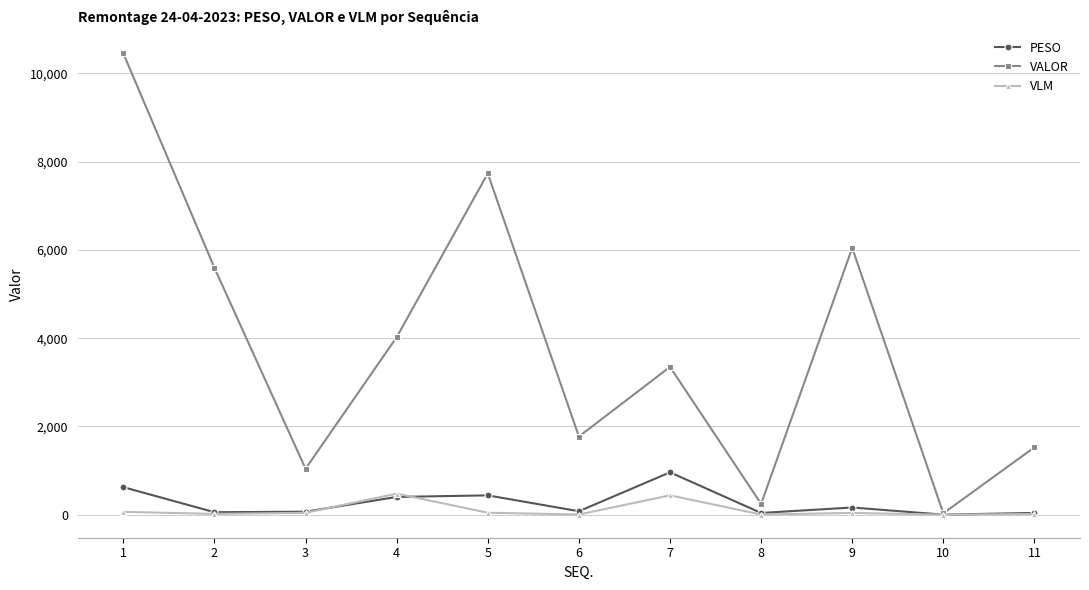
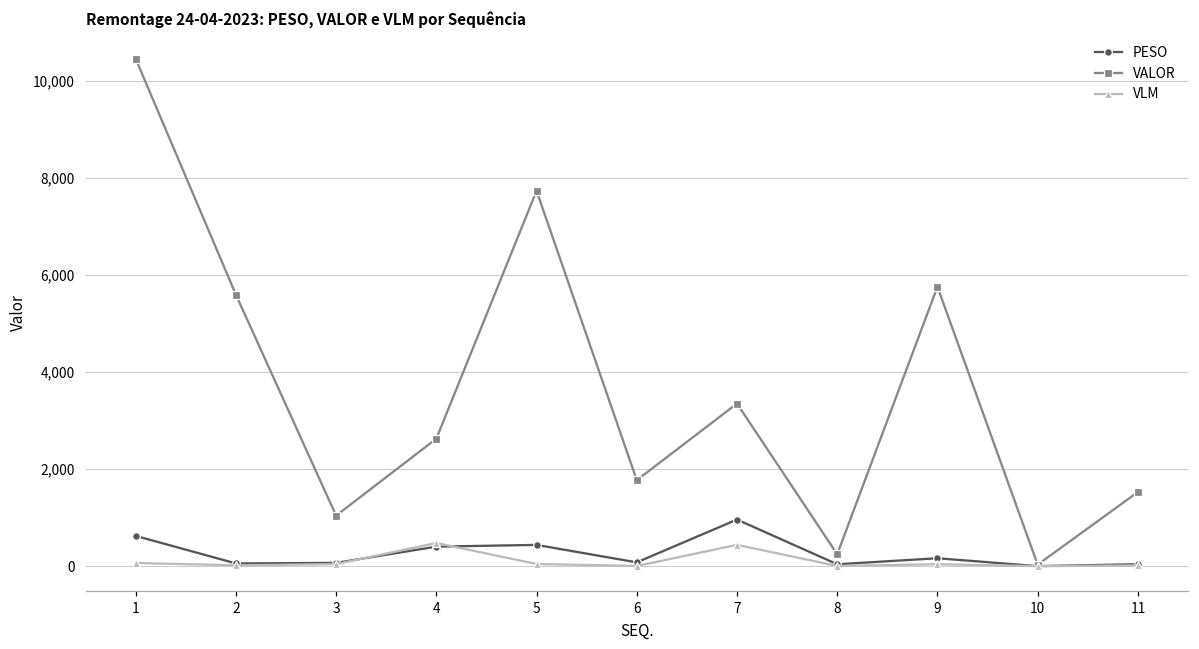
  {
    "PESO": {
      "1": "600",
      "4": "400",
      "5": "400",
      "6": "100",
      "7": "1,000",
      "9": "200"
    },
    "VALOR": {
      "1": "10,500",
      "2": "5,600",
      "3": "1,000",
-     "4": "4,000",
+     "4": "2,600",
      "5": "7,700",
      "6": "1,800",
      "7": "3,400",
      "8": "200",
-     "9": "6,000",
+     "9": "5,800",
      "11": "1,500"
    },
    "VLM": {
      "1": "100",
      "4": "500",
      "5": "0",
      "6": "0",
      "7": "400",
      "9": "0"
    }
  }
